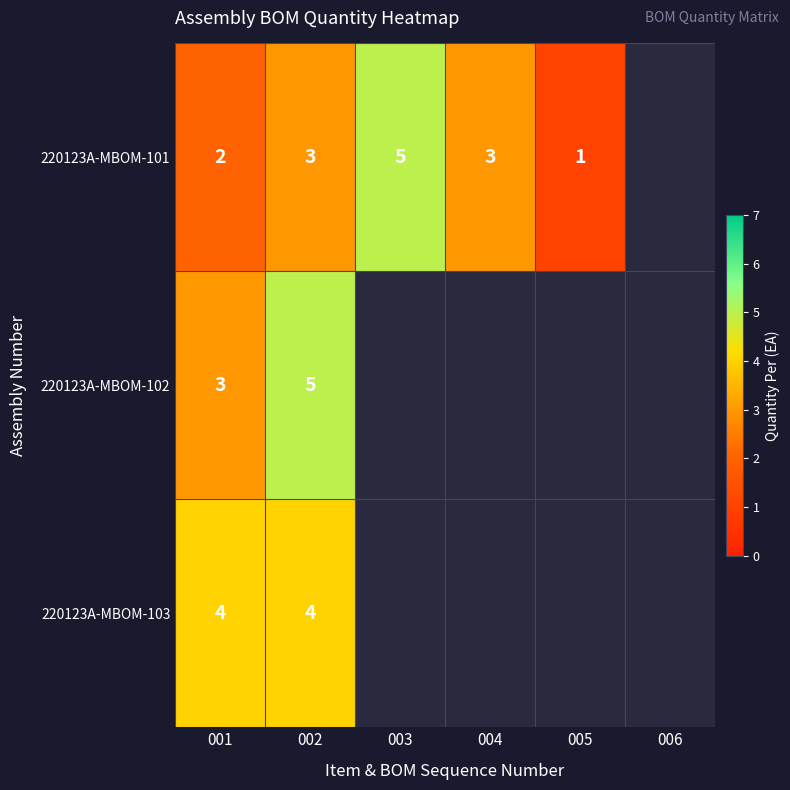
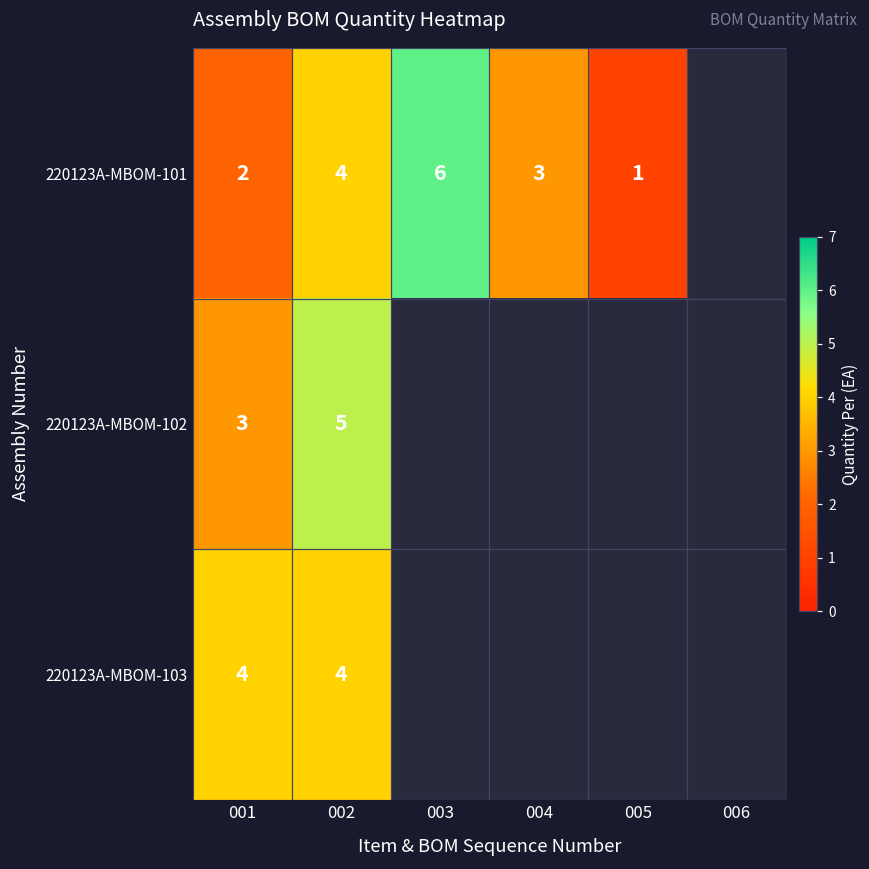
  {
    "220123A-MBOM-101": {
      "001": 2,
-     "002": 3,
-     "003": 5,
+     "002": 4,
+     "003": 6,
      "004": 3,
      "005": 1
    },
    "220123A-MBOM-102": {
      "001": 3,
      "002": 5
    },
    "220123A-MBOM-103": {
      "001": 4,
      "002": 4
    }
  }
